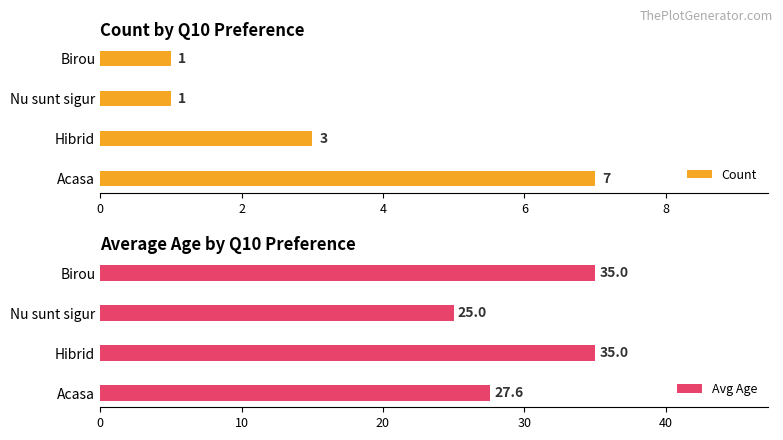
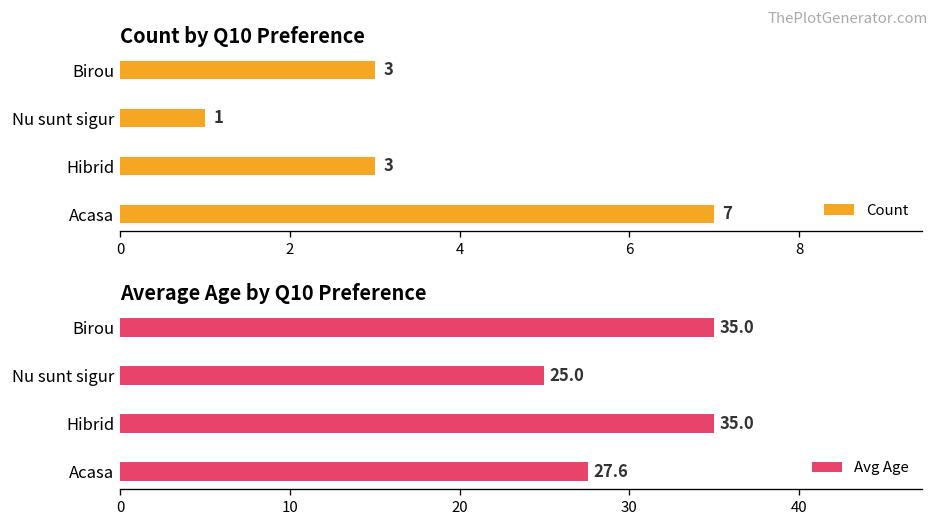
  {
    "Count by Q10 Preference": {
-     "Birou": 1,
+     "Birou": 3,
      "Nu sunt sigur": 1,
      "Hibrid": 3,
      "Acasa": 7
    },
    "Average Age by Q10 Preference": {
      "Birou": 35.0,
      "Nu sunt sigur": 25.0,
      "Hibrid": 35.0,
      "Acasa": 27.6
    }
  }
